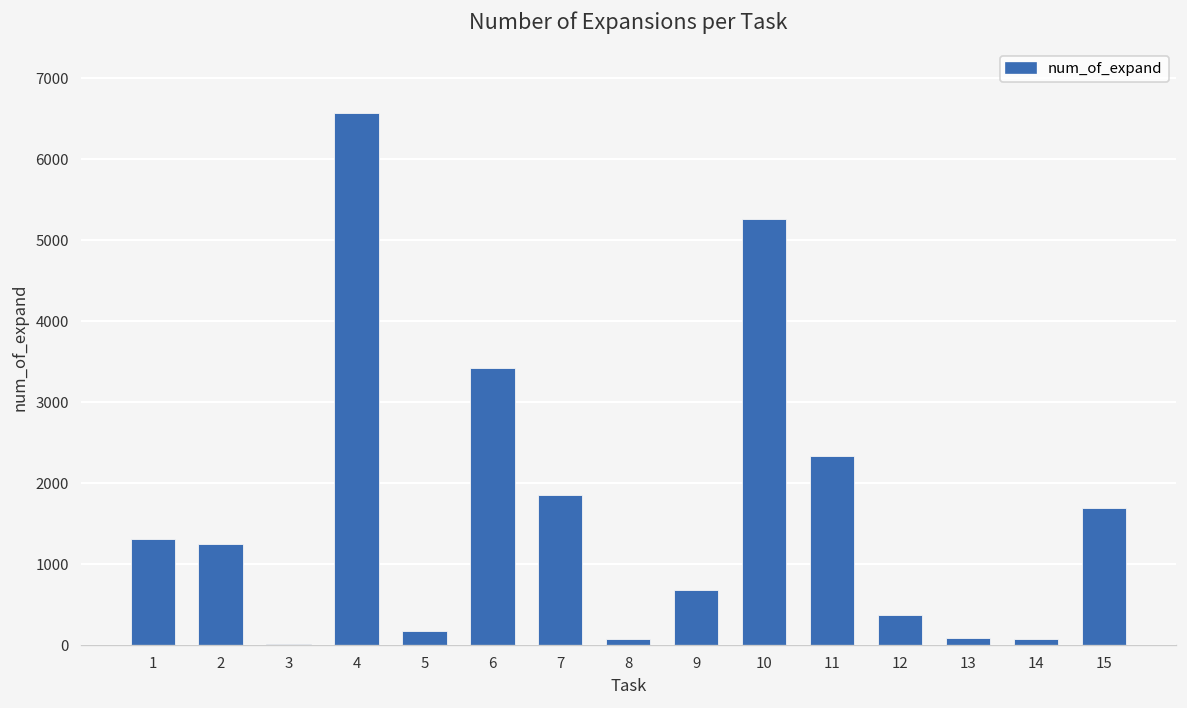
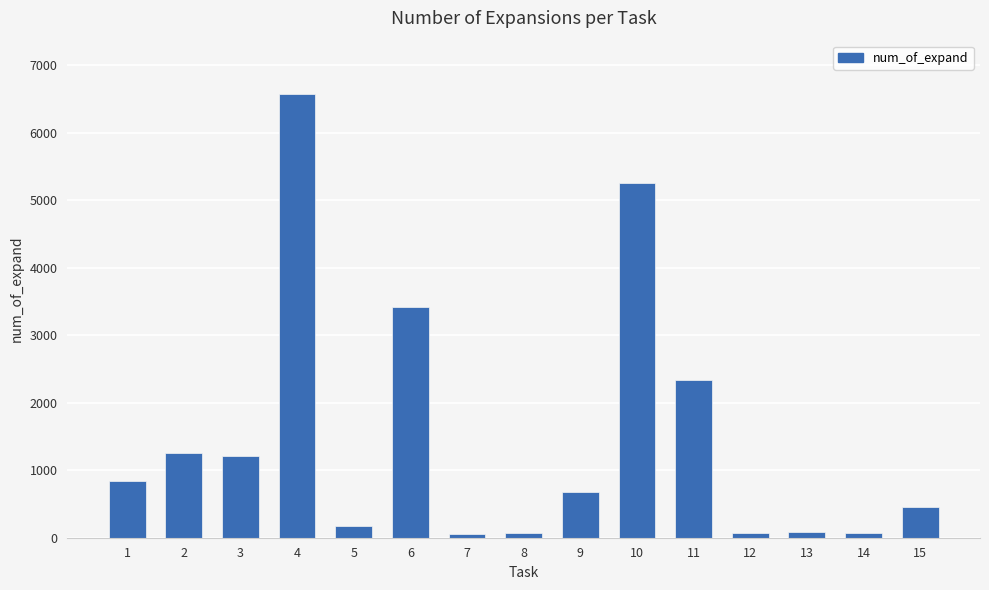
  {
-   "1": 1300,
+   "1": 800,
    "2": 1300,
-   "3": 0,
+   "3": 1200,
    "4": 6600,
    "5": 200,
    "6": 3400,
-   "7": 1900,
+   "7": 100,
    "8": 100,
    "9": 700,
    "10": 5300,
    "11": 2300,
-   "12": 400,
+   "12": 100,
    "13": 100,
    "14": 100,
-   "15": 1700
+   "15": 400
  }
